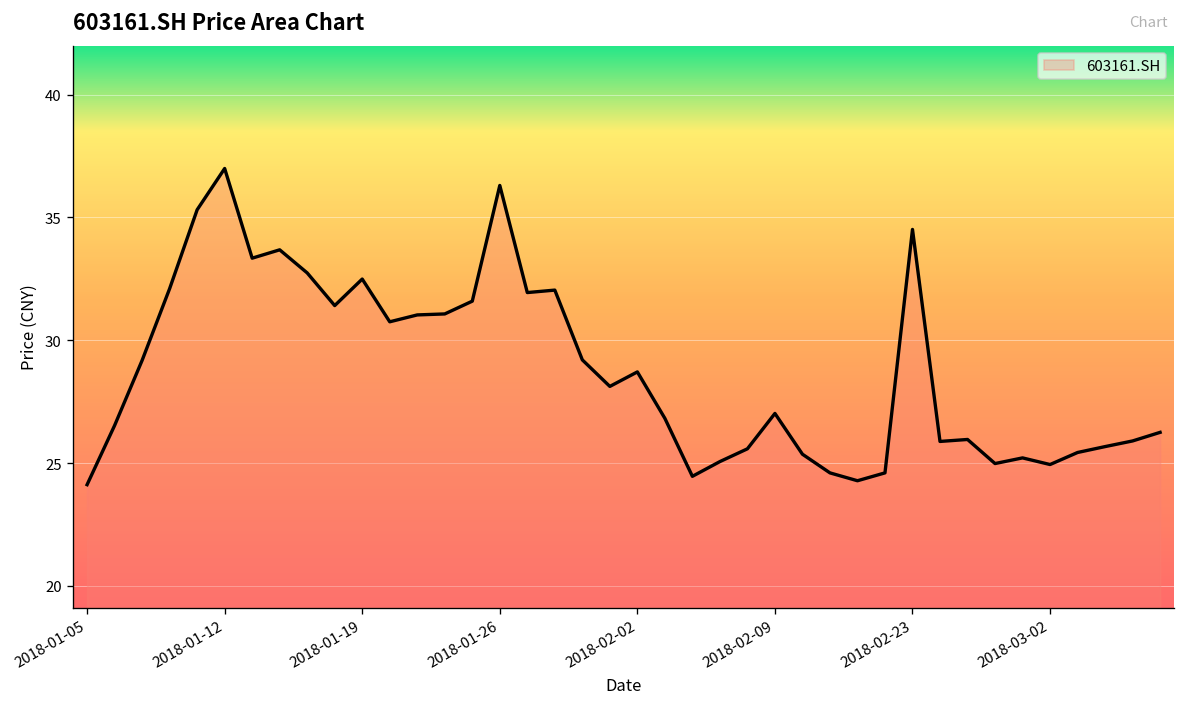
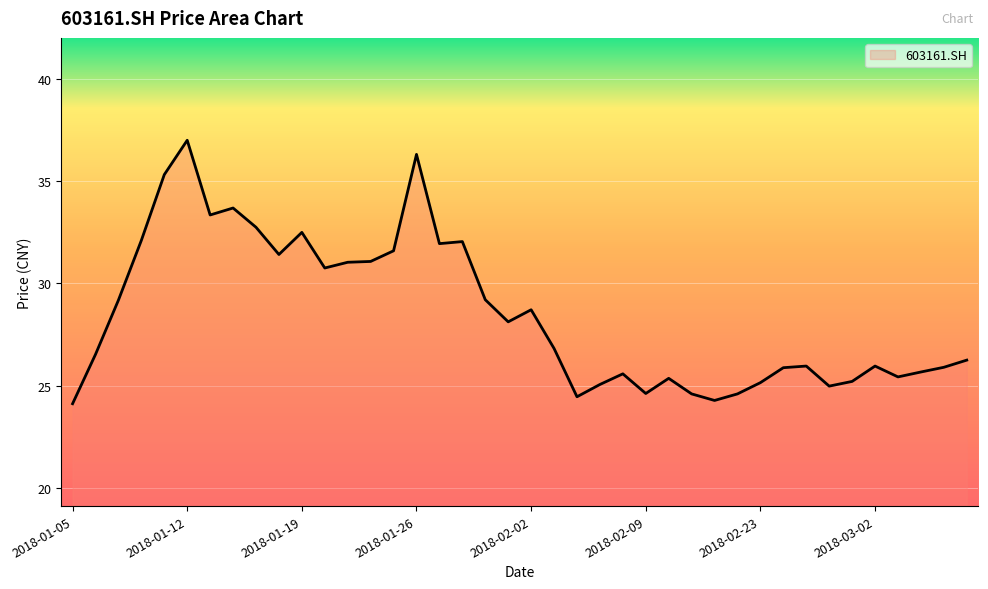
  {
    "2018-01-05": 24.1,
    "2018-01-12": 37.0,
    "2018-01-19": 32.5,
    "2018-01-26": 36.3,
    "2018-02-02": 28.7,
-   "2018-02-09": 27.0,
-   "2018-02-23": 34.5,
-   "2018-03-02": 24.9
+   "2018-02-09": 24.6,
+   "2018-02-23": 25.2,
+   "2018-03-02": 26.0
  }
